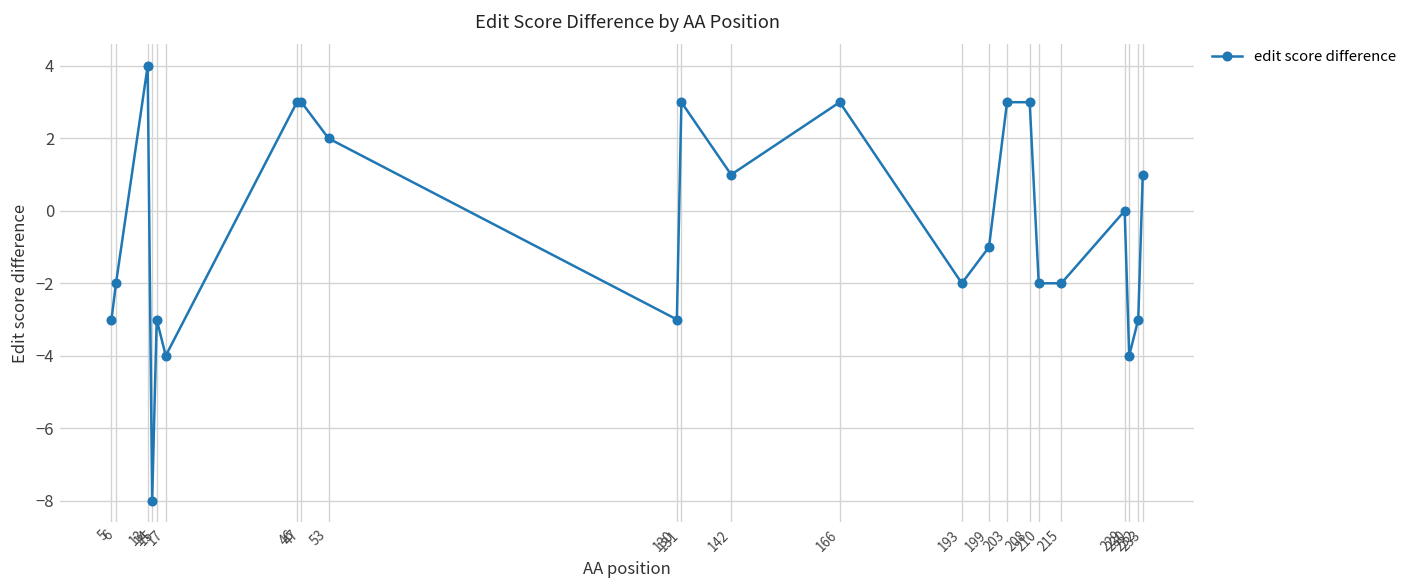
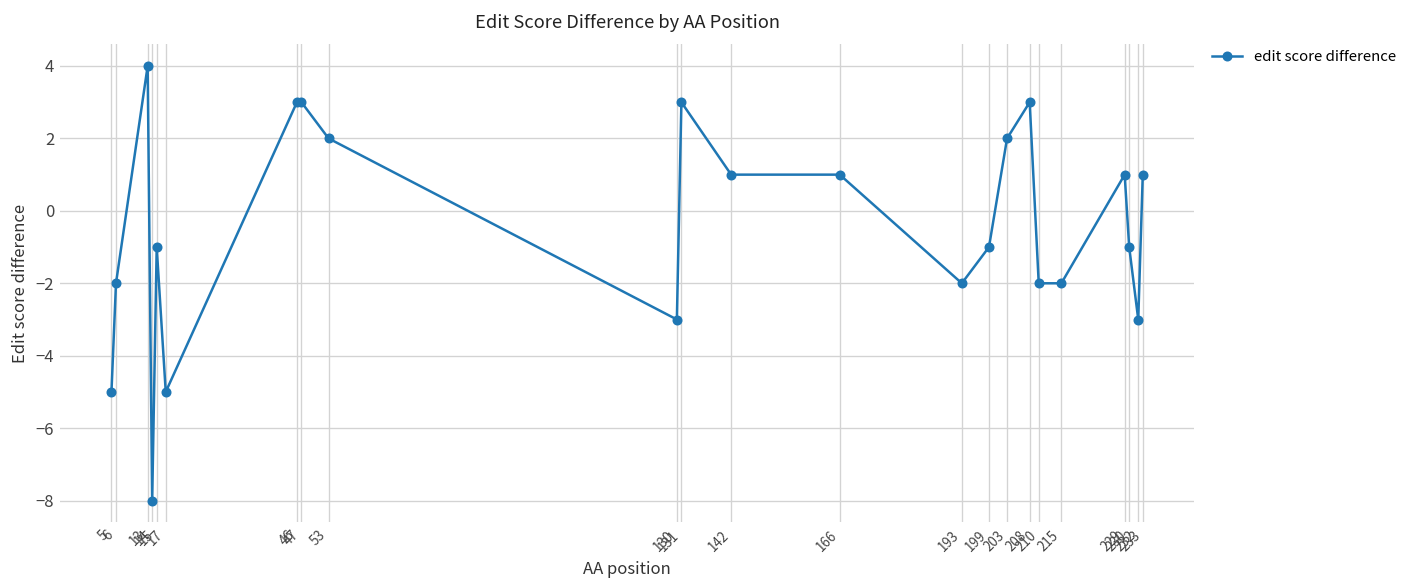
  {
-   "5": -3,
+   "5": -5,
    "6": -2,
    "13": 4,
    "14": -8,
-   "15": -3,
-   "17": -4,
+   "15": -1,
+   "17": -5,
    "46": 3,
    "47": 3,
    "53": 2,
    "130": -3,
    "131": 3,
    "142": 1,
-   "166": 3,
+   "166": 1,
    "193": -2,
    "199": -1,
-   "203": 3,
+   "203": 2,
    "208": 3,
    "210": -2,
    "215": -2,
-   "229": 0,
-   "230": -4,
+   "229": 1,
+   "230": -1,
    "232": -3,
    "233": 1
  }
